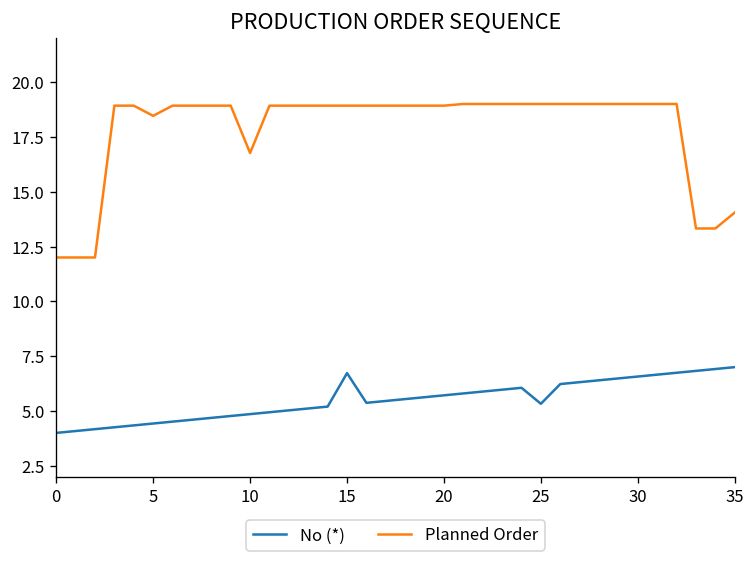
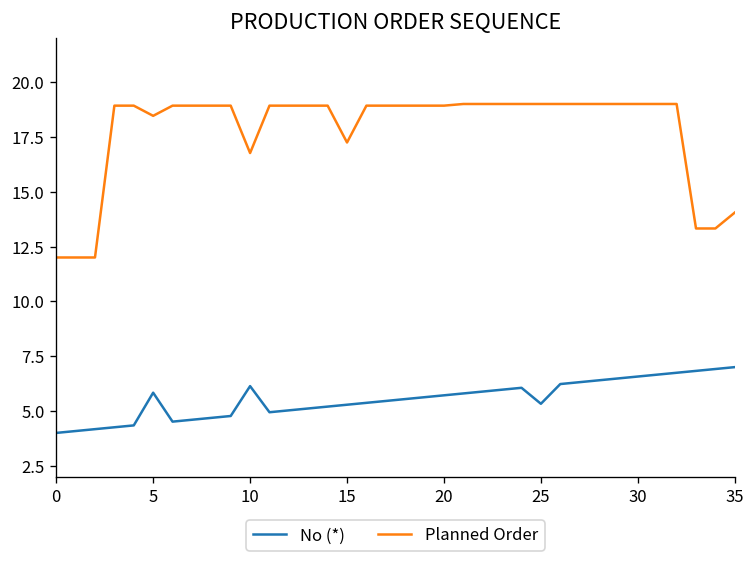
  {
    "No (*)": {
      "0": 4.0,
-     "5": 4.4,
-     "10": 4.9,
-     "15": 6.7,
+     "5": 5.8,
+     "10": 6.1,
+     "15": 5.3,
      "25": 5.3,
      "35": 7.0
    },
    "Planned Order": {
      "0": 12.0,
      "5": 18.5,
      "10": 16.8,
-     "15": 18.9,
+     "15": 17.2,
      "25": 19.0,
      "35": 14.0
    }
  }
